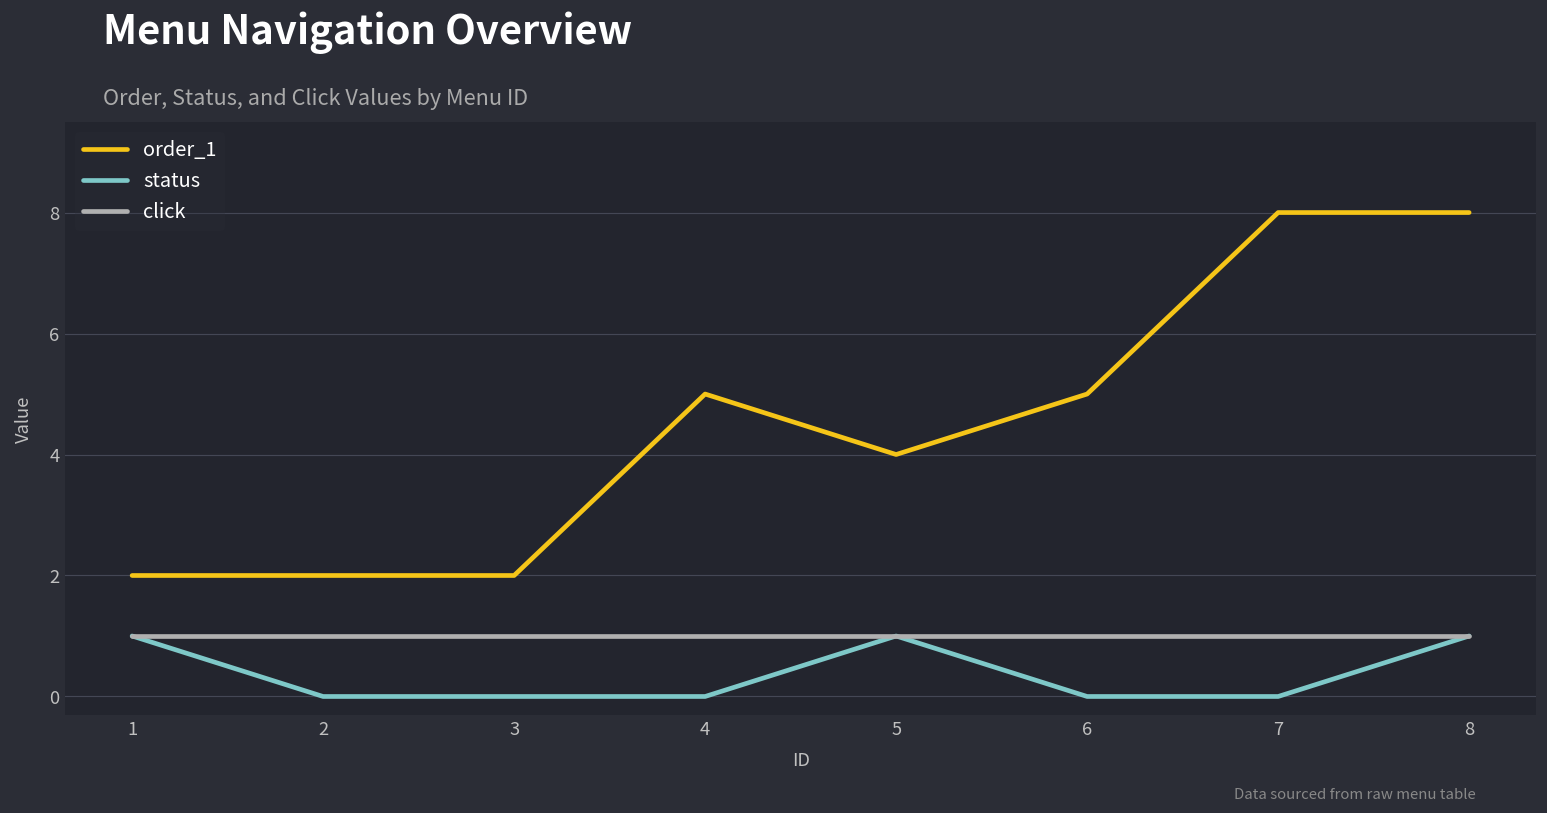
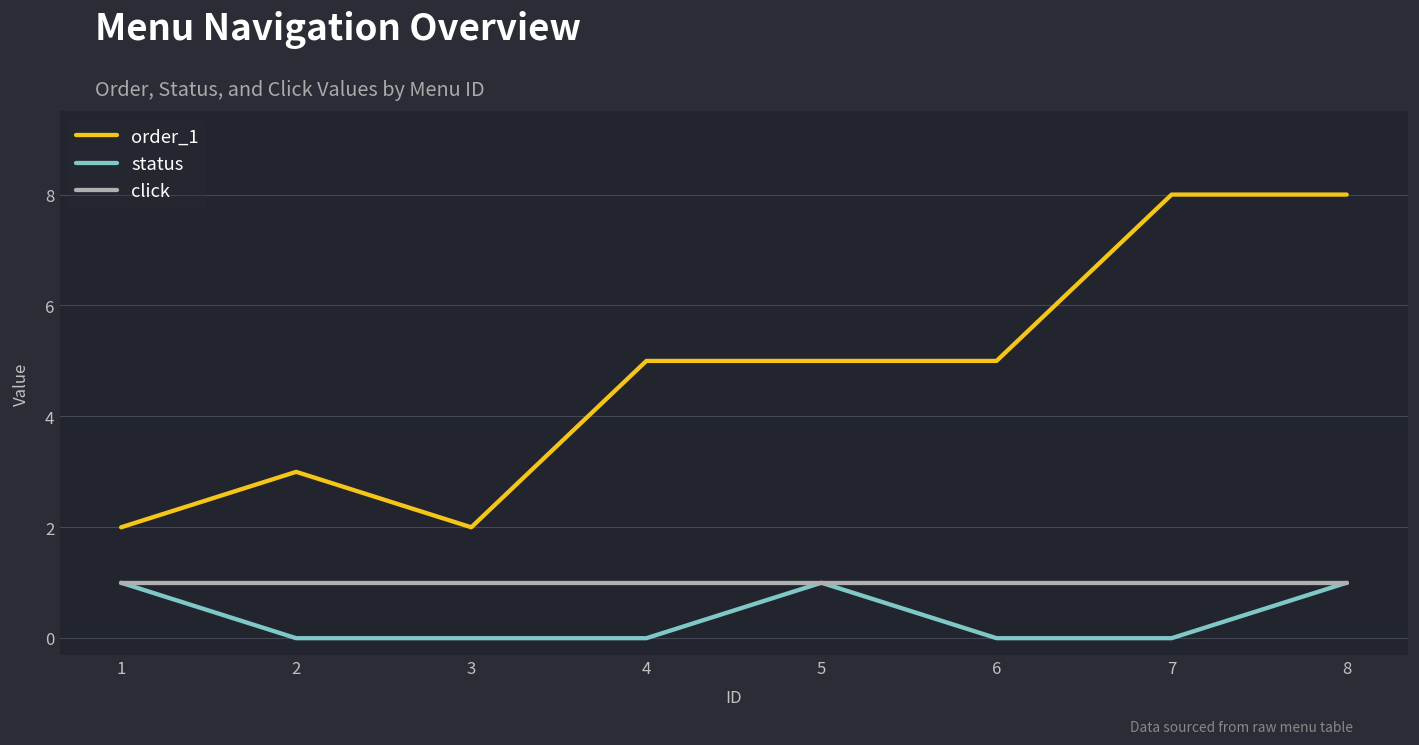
  {
    "order_1": {
      "1": 2,
-     "2": 2,
+     "2": 3,
      "3": 2,
      "4": 5,
-     "5": 4,
+     "5": 5,
      "6": 5,
      "7": 8,
      "8": 8
    },
    "status": {
      "2": 0,
      "3": 0,
      "4": 0,
      "6": 0,
      "7": 0
    },
    "click": {
      "2": 1,
      "3": 1,
      "4": 1,
      "6": 1,
      "7": 1
    }
  }
